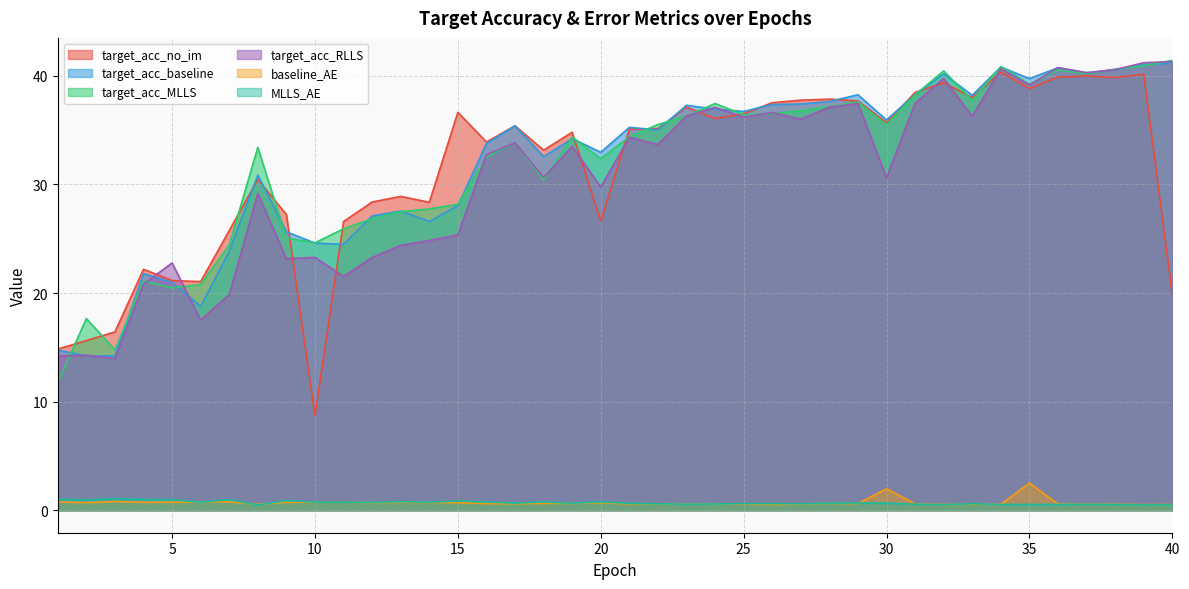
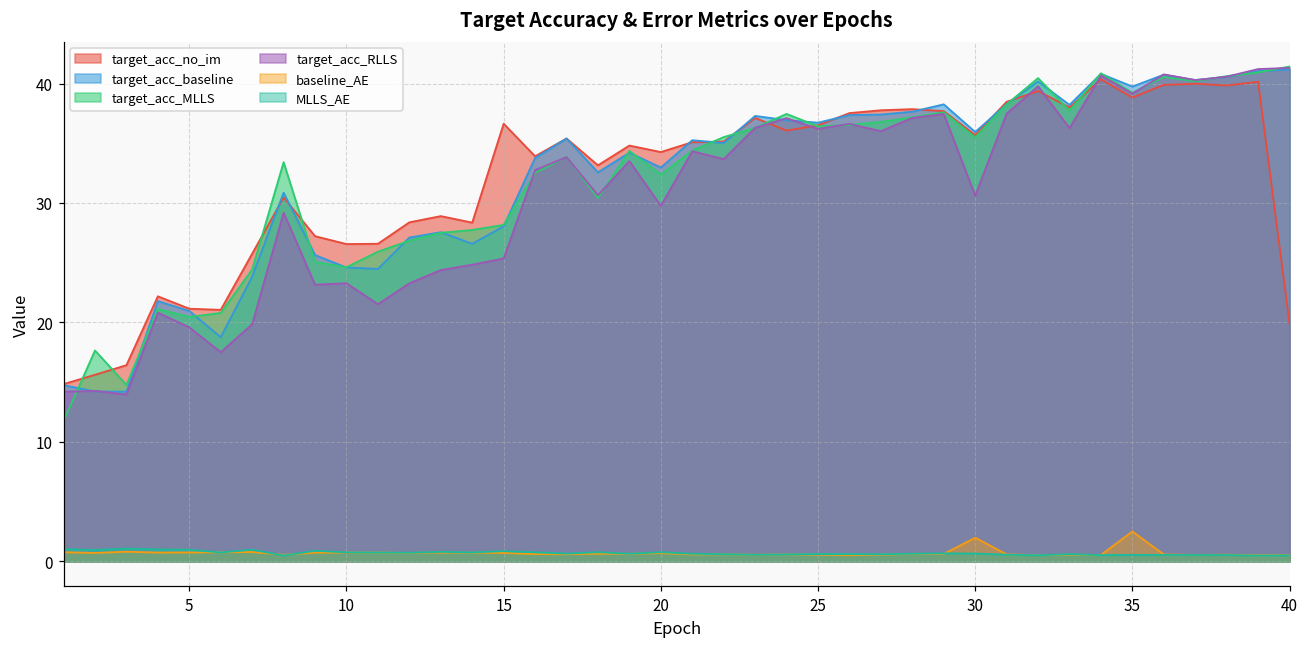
  {
    "target_acc_no_im": {
-     "10": 8.7,
+     "10": 26.6,
      "15": 36.6,
-     "20": 26.6,
+     "20": 34.3,
      "35": 38.8,
      "40": 19.9
    },
    "target_acc_RLLS": {
-     "5": 22.8,
+     "5": 19.6,
      "10": 23.3,
      "15": 25.4,
      "20": 29.8,
      "30": 30.6
    },
    "baseline_AE": {
      "30": 2.0,
      "35": 2.5
    }
  }
